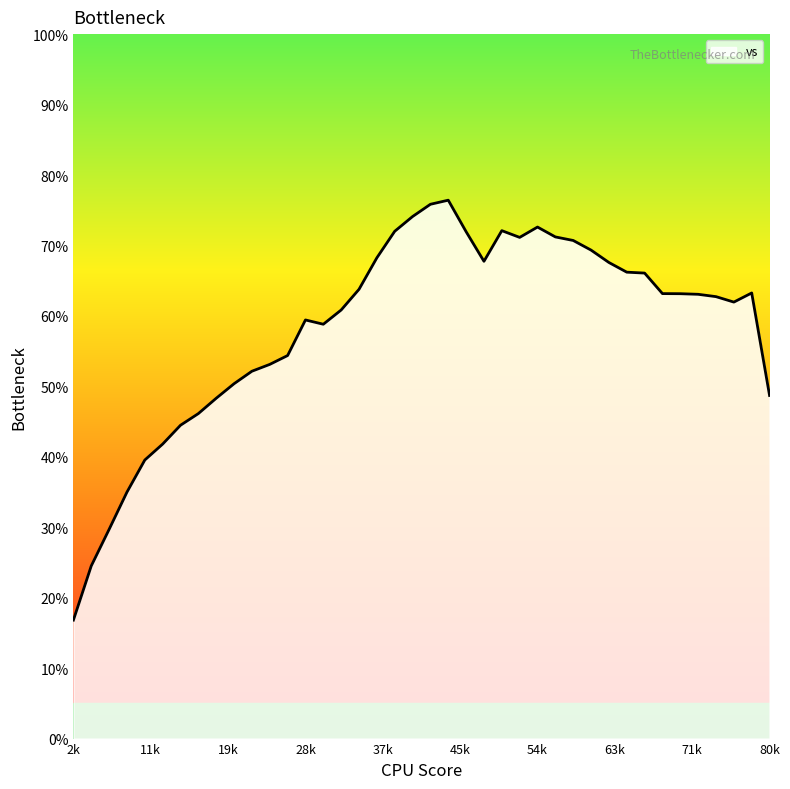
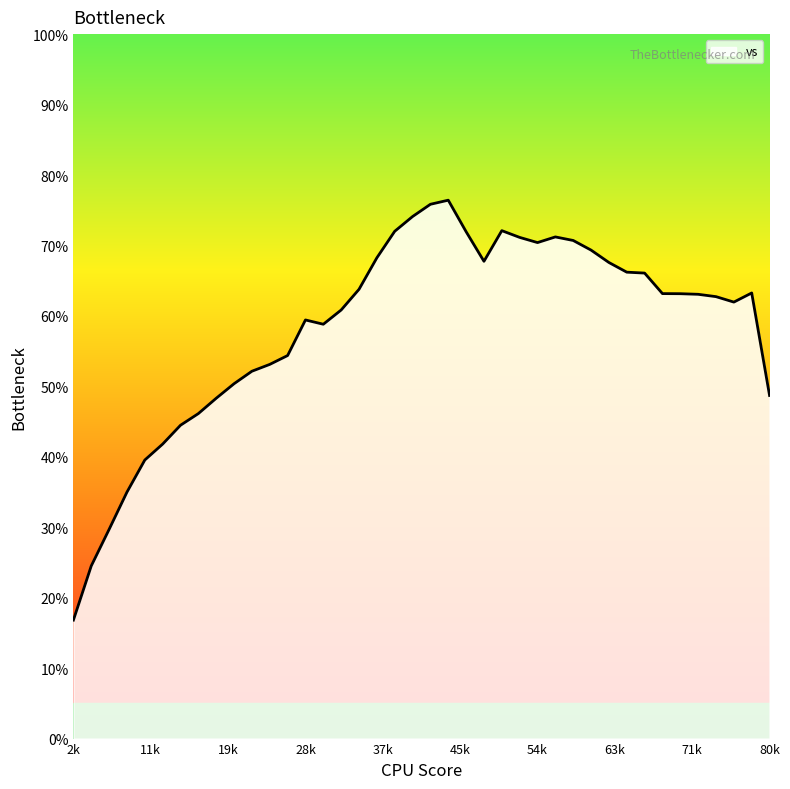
  {
    "2k": "17%",
    "28k": "59%",
-   "54k": "73%",
+   "54k": "70%",
    "80k": "49%"
  }
